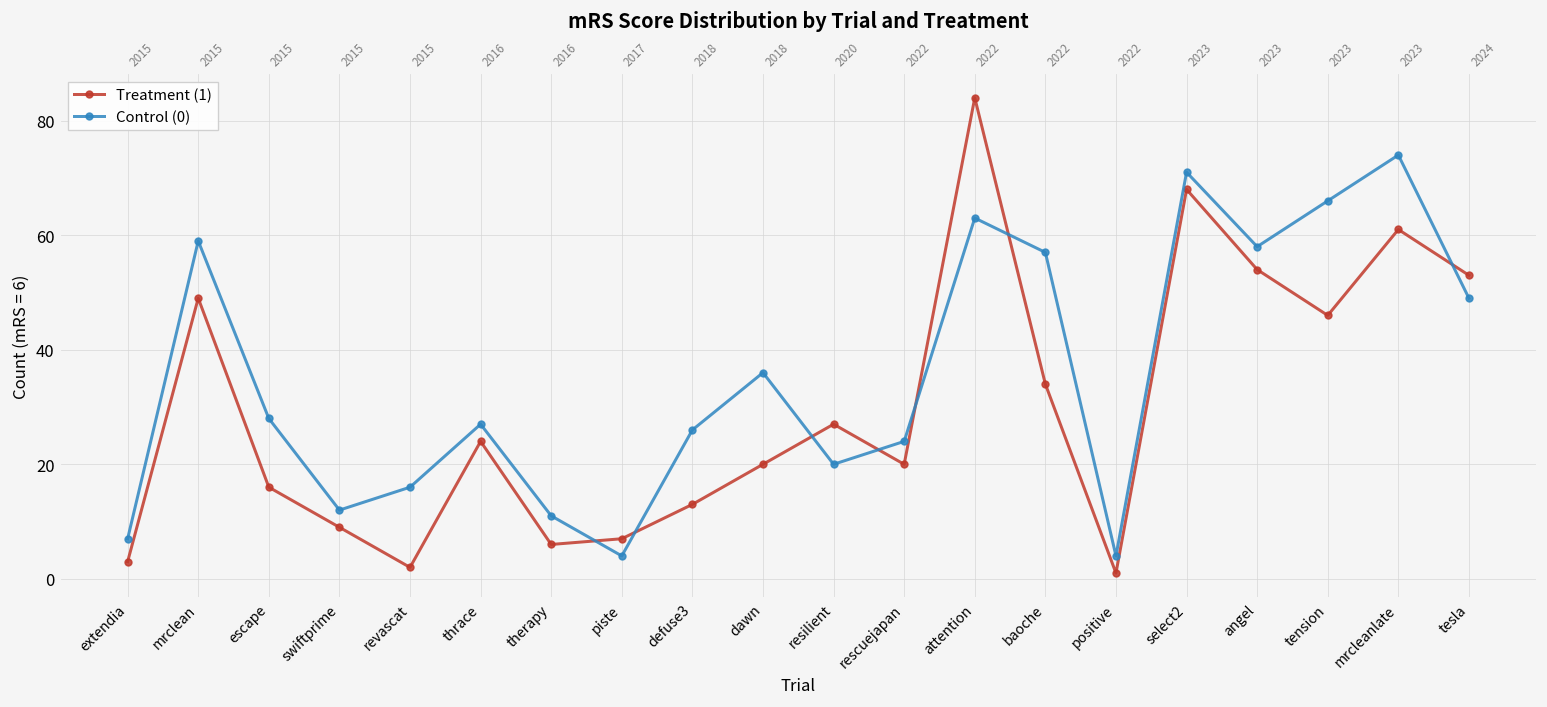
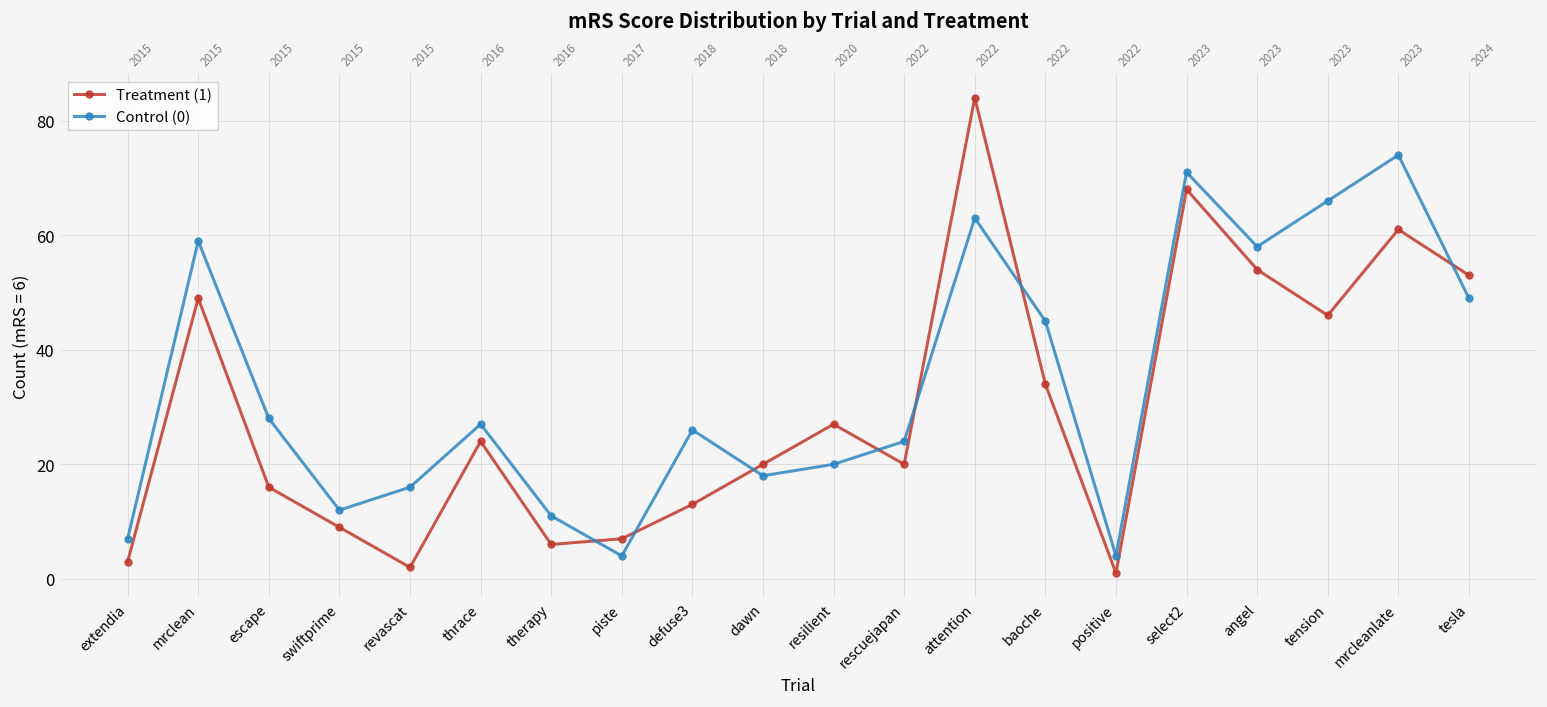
  {
    "Treatment (1)": {
      "extendia": 3,
      "mrclean": 49,
      "escape": 16,
      "swiftprime": 9,
      "revascat": 2,
      "thrace": 24,
      "therapy": 6,
      "piste": 7,
      "defuse3": 13,
      "dawn": 20,
      "resilient": 27,
      "rescuejapan": 20,
      "attention": 84,
      "baoche": 34,
      "positive": 1,
      "select2": 68,
      "angel": 54,
      "tension": 46,
      "mrcleanlate": 61,
      "tesla": 53
    },
    "Control (0)": {
      "extendia": 7,
      "mrclean": 59,
      "escape": 28,
      "swiftprime": 12,
      "revascat": 16,
      "thrace": 27,
      "therapy": 11,
      "piste": 4,
      "defuse3": 26,
-     "dawn": 36,
+     "dawn": 18,
      "resilient": 20,
      "rescuejapan": 24,
      "attention": 63,
-     "baoche": 57,
+     "baoche": 45,
      "positive": 4,
      "select2": 71,
      "angel": 58,
      "tension": 66,
      "mrcleanlate": 74,
      "tesla": 49
    }
  }
